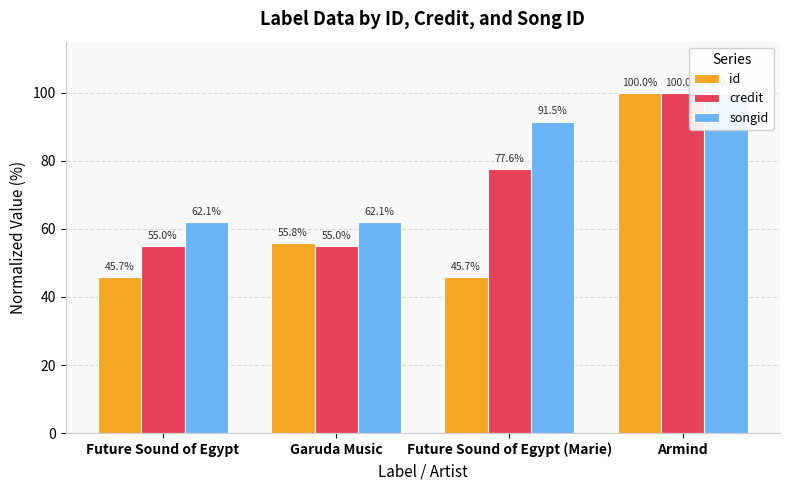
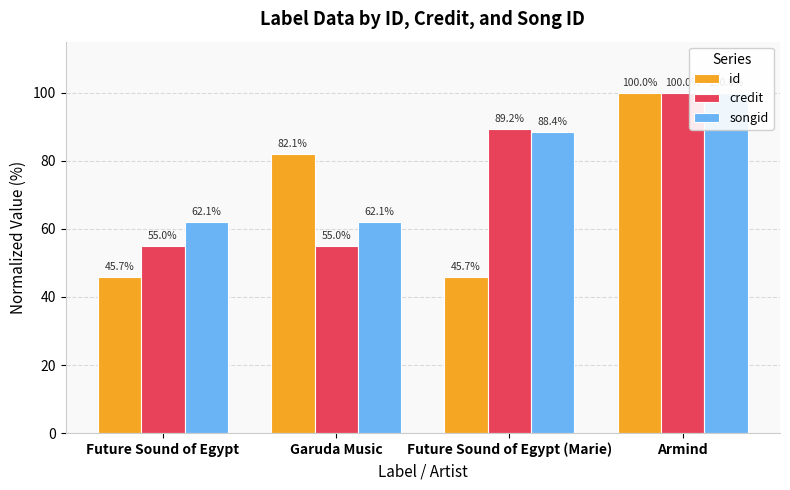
  {
    "id": {
      "Future Sound of Egypt": "45.7%",
-     "Garuda Music": "55.8%",
+     "Garuda Music": "82.1%",
      "Future Sound of Egypt (Marie)": "45.7%",
      "Armind": "100.0%"
    },
    "credit": {
      "Future Sound of Egypt": "55.0%",
      "Garuda Music": "55.0%",
-     "Future Sound of Egypt (Marie)": "77.6%"
+     "Future Sound of Egypt (Marie)": "89.2%"
    },
    "songid": {
      "Future Sound of Egypt": "62.1%",
      "Garuda Music": "62.1%",
-     "Future Sound of Egypt (Marie)": "91.5%"
+     "Future Sound of Egypt (Marie)": "88.4%"
    }
  }
